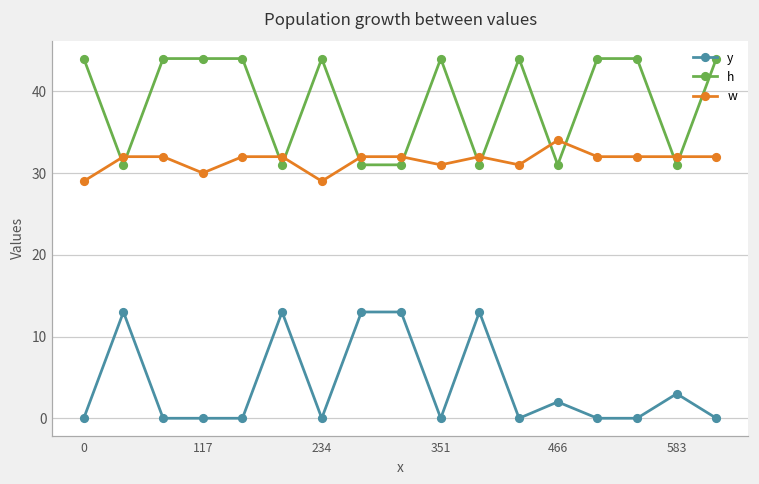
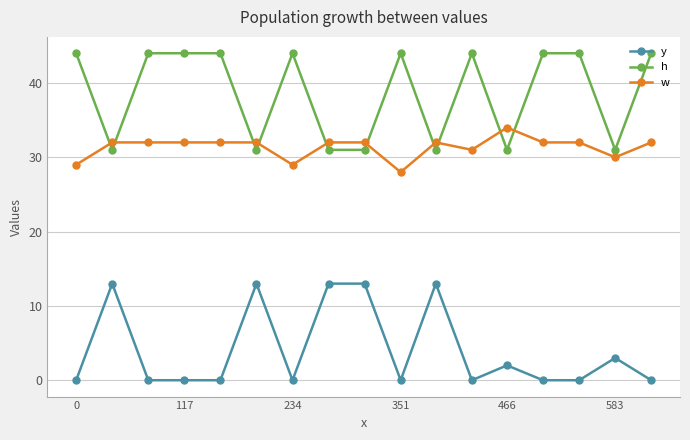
  {
    "y": {
      "0": 0,
      "117": 0,
      "234": 0,
      "351": 0,
      "466": 2,
      "583": 3
    },
    "h": {
      "0": 44,
      "117": 44,
      "234": 44,
      "351": 44,
      "466": 31,
      "583": 31
    },
    "w": {
      "0": 29,
-     "117": 30,
+     "117": 32,
      "234": 29,
-     "351": 31,
+     "351": 28,
      "466": 34,
-     "583": 32
+     "583": 30
    }
  }
